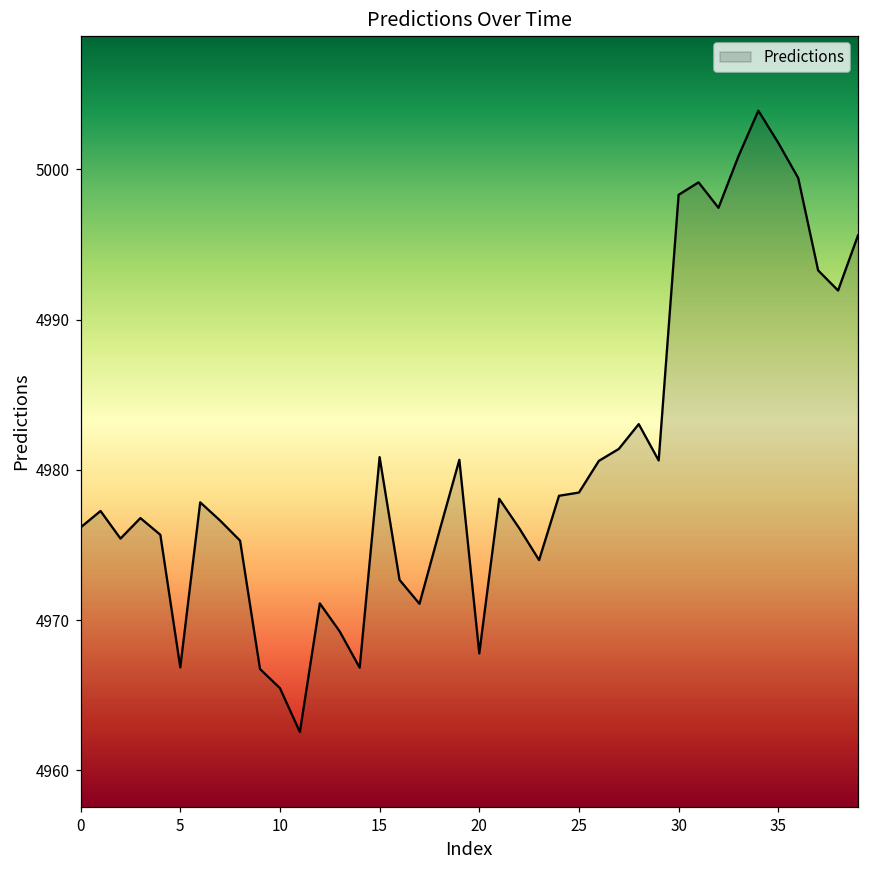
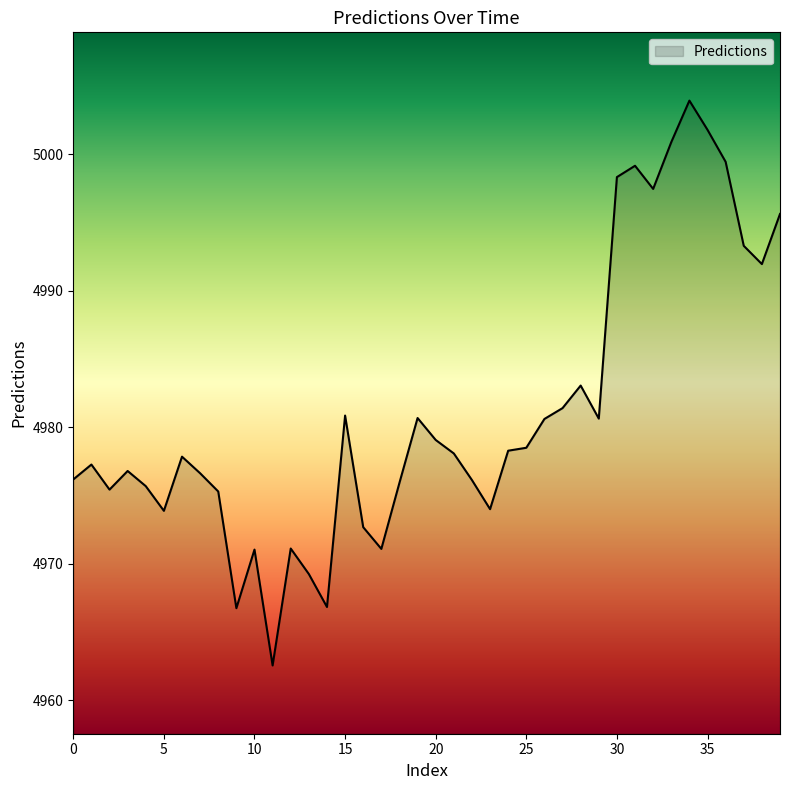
  {
    "0": 4976.2,
-   "5": 4966.9,
-   "10": 4965.5,
+   "5": 4973.9,
+   "10": 4971.0,
    "15": 4980.9,
-   "20": 4967.8,
+   "20": 4979.1,
    "25": 4978.5,
    "30": 4998.3,
    "35": 5001.8
  }
